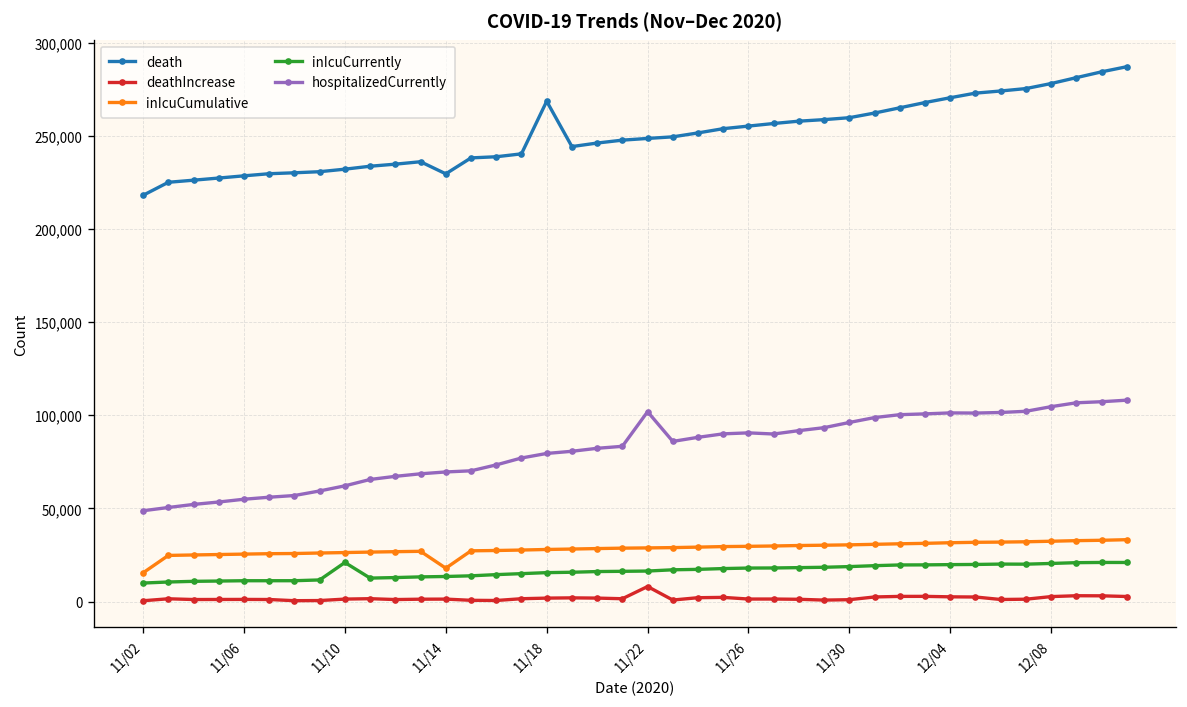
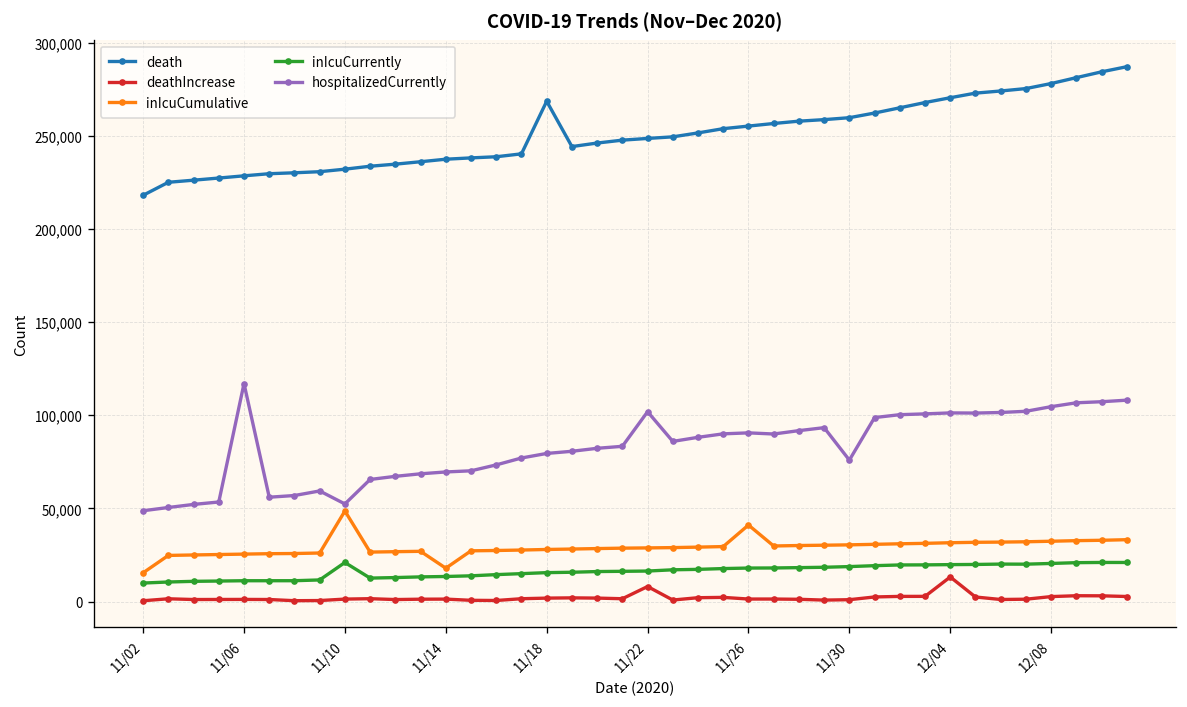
  {
    "death": {
      "11/02": "218,000",
      "11/06": "229,000",
      "11/10": "232,000",
-     "11/14": "230,000",
+     "11/14": "237,000",
      "11/18": "269,000",
      "11/22": "249,000",
      "11/26": "255,000",
      "11/30": "260,000",
      "12/04": "270,000",
      "12/08": "278,000"
    },
    "deathIncrease": {
      "11/02": "0",
      "11/06": "1,000",
      "11/10": "1,000",
      "11/14": "1,000",
      "11/18": "2,000",
      "11/22": "8,000",
      "11/26": "1,000",
      "11/30": "1,000",
-     "12/04": "3,000",
+     "12/04": "13,000",
      "12/08": "3,000"
    },
    "inIcuCumulative": {
      "11/02": "15,000",
      "11/06": "25,000",
-     "11/10": "26,000",
+     "11/10": "49,000",
      "11/14": "18,000",
      "11/18": "28,000",
      "11/22": "29,000",
-     "11/26": "30,000",
+     "11/26": "41,000",
      "11/30": "30,000",
      "12/04": "32,000",
      "12/08": "32,000"
    },
    "inIcuCurrently": {
      "11/02": "10,000",
      "11/06": "11,000",
      "11/10": "21,000",
      "11/14": "13,000",
      "11/18": "16,000",
      "11/22": "16,000",
      "11/26": "18,000",
      "11/30": "19,000",
      "12/04": "20,000",
      "12/08": "20,000"
    },
    "hospitalizedCurrently": {
      "11/02": "49,000",
-     "11/06": "55,000",
-     "11/10": "62,000",
+     "11/06": "117,000",
+     "11/10": "52,000",
      "11/14": "70,000",
      "11/18": "80,000",
      "11/22": "102,000",
      "11/26": "91,000",
-     "11/30": "96,000",
+     "11/30": "76,000",
      "12/04": "101,000",
      "12/08": "105,000"
    }
  }
